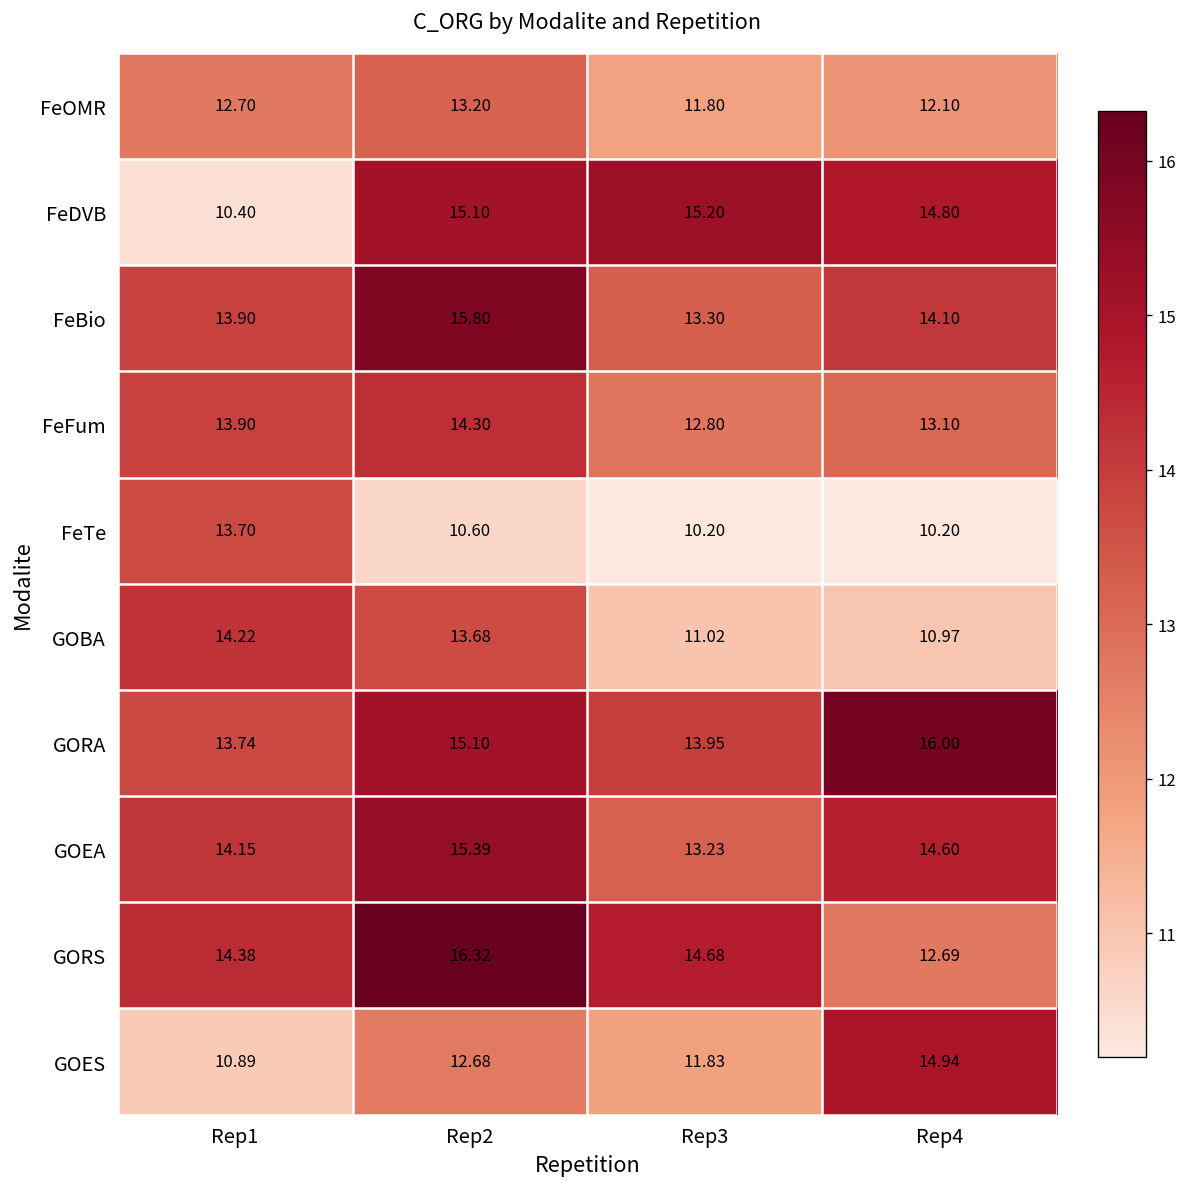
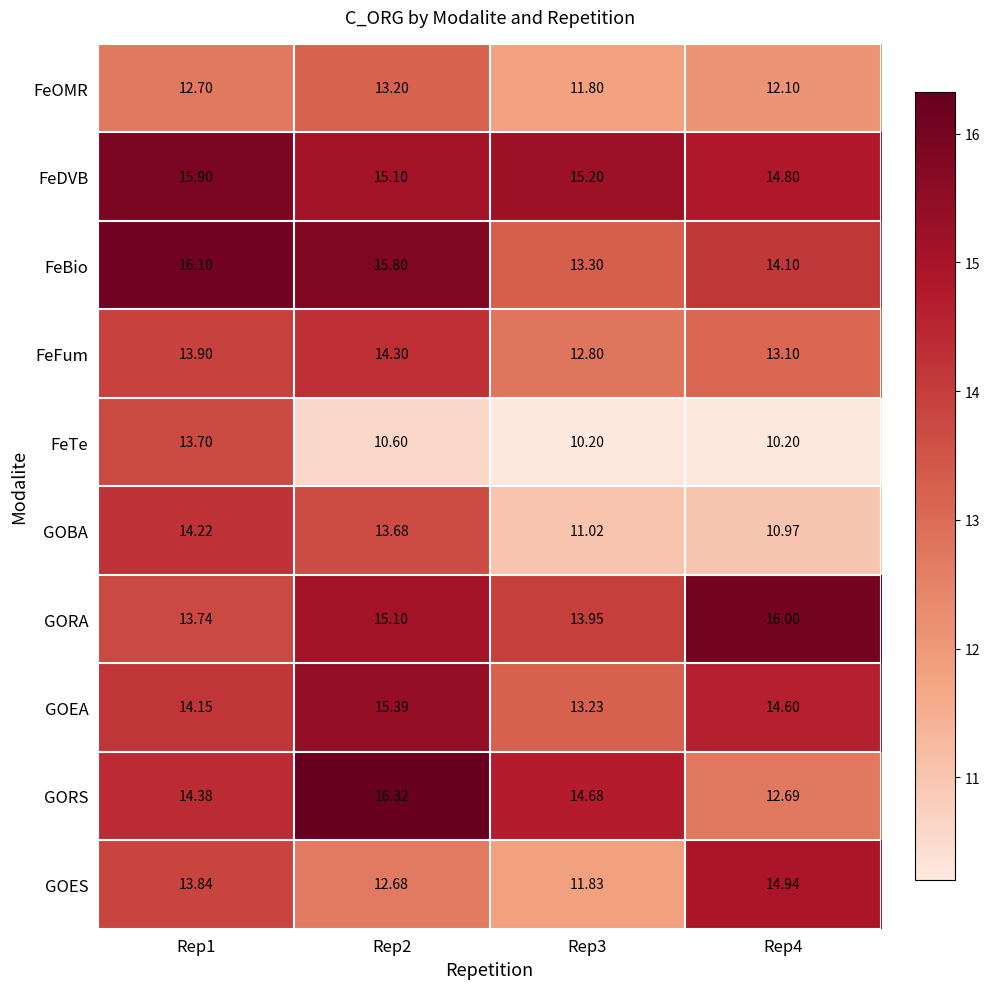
  {
    "FeOMR": {
      "Rep1": 12.70,
      "Rep2": 13.20,
      "Rep3": 11.80,
      "Rep4": 12.10
    },
    "FeDVB": {
-     "Rep1": 10.40,
+     "Rep1": 15.90,
      "Rep2": 15.10,
      "Rep3": 15.20,
      "Rep4": 14.80
    },
    "FeBio": {
-     "Rep1": 13.90,
+     "Rep1": 16.10,
      "Rep2": 15.80,
      "Rep3": 13.30,
      "Rep4": 14.10
    },
    "FeFum": {
      "Rep1": 13.90,
      "Rep2": 14.30,
      "Rep3": 12.80,
      "Rep4": 13.10
    },
    "FeTe": {
      "Rep1": 13.70,
      "Rep2": 10.60,
      "Rep3": 10.20,
      "Rep4": 10.20
    },
    "GOBA": {
      "Rep1": 14.22,
      "Rep2": 13.68,
      "Rep3": 11.02,
      "Rep4": 10.97
    },
    "GORA": {
      "Rep1": 13.74,
      "Rep2": 15.10,
      "Rep3": 13.95,
      "Rep4": 16.00
    },
    "GOEA": {
      "Rep1": 14.15,
      "Rep2": 15.39,
      "Rep3": 13.23,
      "Rep4": 14.60
    },
    "GORS": {
      "Rep1": 14.38,
      "Rep2": 16.32,
      "Rep3": 14.68,
      "Rep4": 12.69
    },
    "GOES": {
-     "Rep1": 10.89,
+     "Rep1": 13.84,
      "Rep2": 12.68,
      "Rep3": 11.83,
      "Rep4": 14.94
    }
  }
